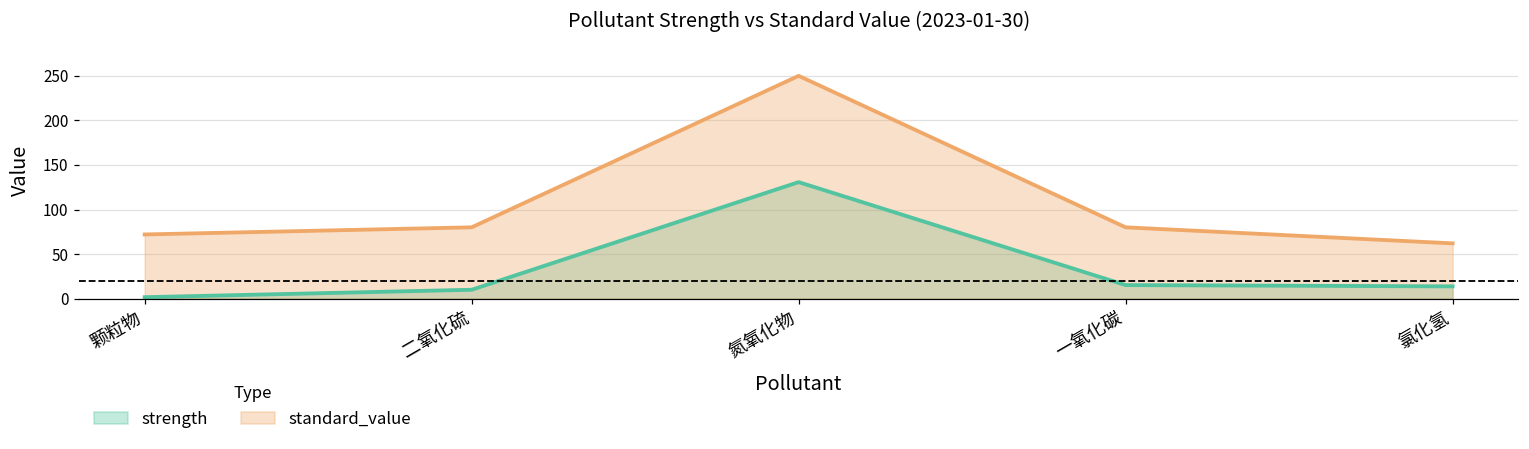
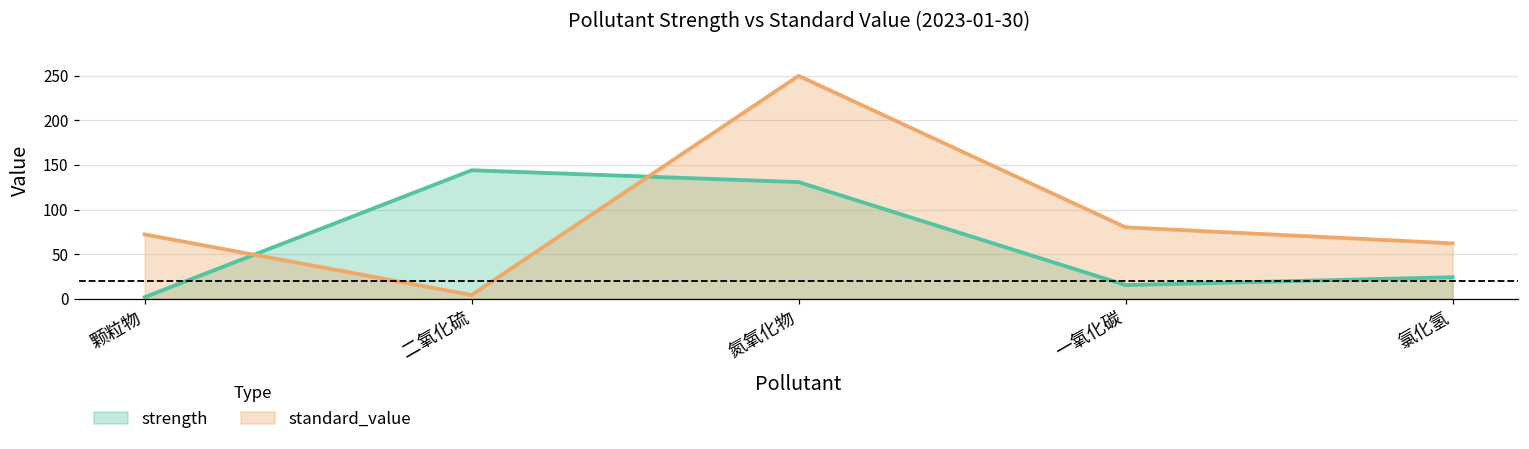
  {
    "strength": {
      "颗粒物": 0,
-     "二氧化硫": 10,
+     "二氧化硫": 140,
      "氮氧化物": 130,
      "一氧化碳": 20,
-     "氯化氢": 10
+     "氯化氢": 20
    },
    "standard_value": {
      "颗粒物": 70,
-     "二氧化硫": 80,
+     "二氧化硫": 0,
      "氮氧化物": 250,
      "一氧化碳": 80,
      "氯化氢": 60
    }
  }
